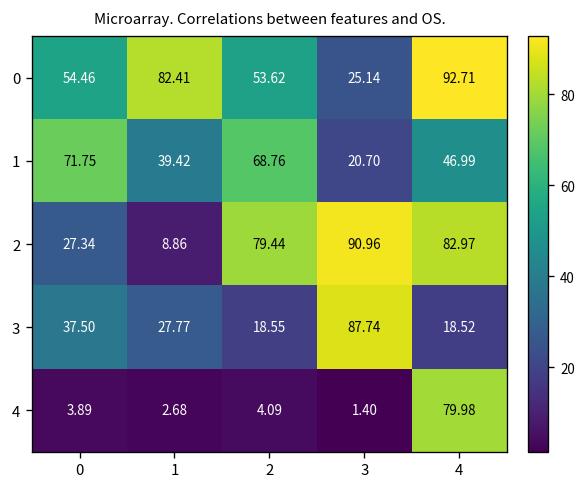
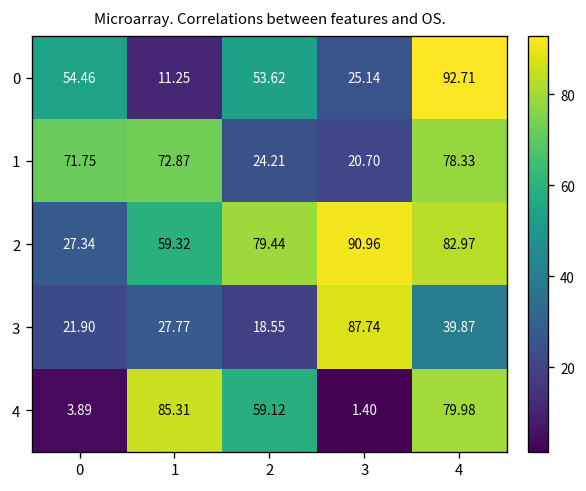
  {
    "0": {
      "0": 54.46,
-     "1": 82.41,
+     "1": 11.25,
      "2": 53.62,
      "3": 25.14,
      "4": 92.71
    },
    "1": {
      "0": 71.75,
-     "1": 39.42,
-     "2": 68.76,
+     "1": 72.87,
+     "2": 24.21,
      "3": 20.70,
-     "4": 46.99
+     "4": 78.33
    },
    "2": {
      "0": 27.34,
-     "1": 8.86,
+     "1": 59.32,
      "2": 79.44,
      "3": 90.96,
      "4": 82.97
    },
    "3": {
-     "0": 37.50,
+     "0": 21.90,
      "1": 27.77,
      "2": 18.55,
      "3": 87.74,
-     "4": 18.52
+     "4": 39.87
    },
    "4": {
      "0": 3.89,
-     "1": 2.68,
-     "2": 4.09,
+     "1": 85.31,
+     "2": 59.12,
      "3": 1.40,
      "4": 79.98
    }
  }
